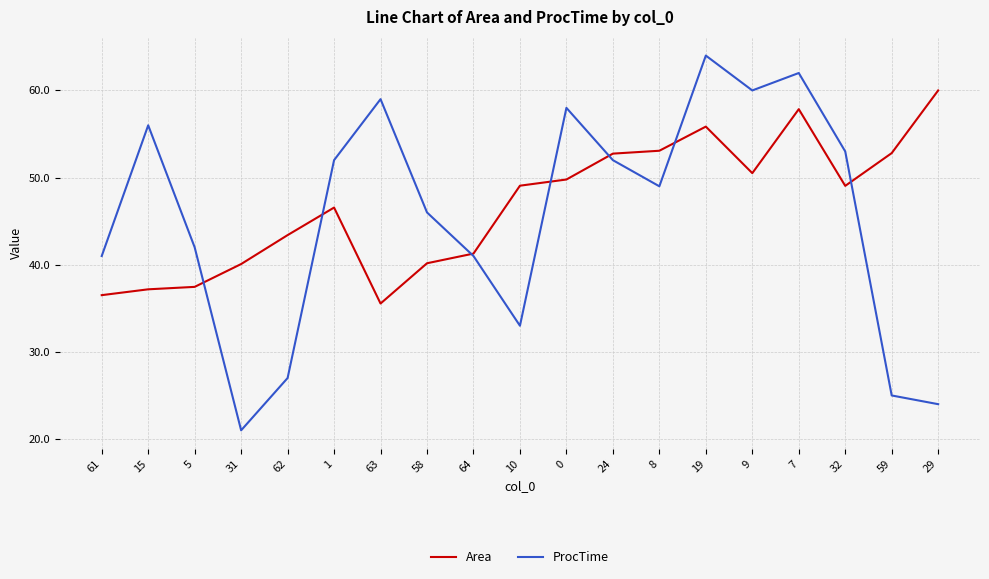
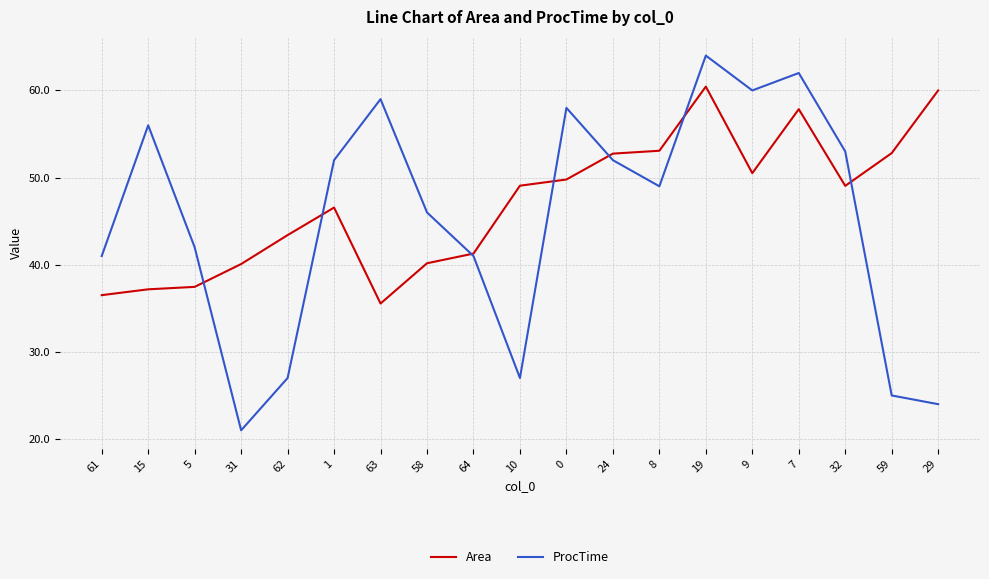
  {
    "Area": {
      "61": 37,
      "15": 37,
      "5": 37,
      "31": 40,
      "62": 43,
      "1": 47,
      "63": 36,
      "58": 40,
      "64": 41,
      "10": 49,
      "0": 50,
      "24": 53,
      "8": 53,
-     "19": 56,
+     "19": 60,
      "9": 51,
      "7": 58,
      "32": 49,
      "59": 53,
      "29": 60
    },
    "ProcTime": {
      "61": 41,
      "15": 56,
      "5": 42,
      "31": 21,
      "62": 27,
      "1": 52,
      "63": 59,
      "58": 46,
      "64": 41,
-     "10": 33,
+     "10": 27,
      "0": 58,
      "24": 52,
      "8": 49,
      "19": 64,
      "9": 60,
      "7": 62,
      "32": 53,
      "59": 25,
      "29": 24
    }
  }
